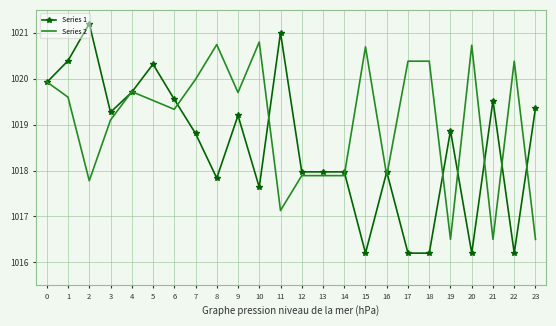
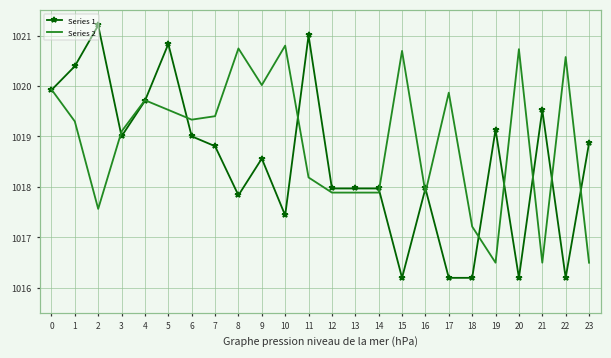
  {
    "Series 1": {
      "1": 1020.4,
-     "3": 1019.3,
-     "5": 1020.3,
-     "6": 1019.6,
+     "3": 1019.0,
+     "5": 1020.8,
+     "6": 1019.0,
      "7": 1018.8,
      "8": 1017.8,
-     "9": 1019.2,
-     "10": 1017.6,
+     "9": 1018.6,
+     "10": 1017.4,
      "11": 1021.0,
      "12": 1018.0,
      "13": 1018.0,
      "14": 1018.0,
      "15": 1016.2,
      "16": 1018.0,
      "17": 1016.2,
      "18": 1016.2,
-     "19": 1018.9,
+     "19": 1019.1,
      "20": 1016.2,
      "21": 1019.5,
      "22": 1016.2,
-     "23": 1019.4
+     "23": 1018.9
    },
    "Series 2": {
-     "1": 1019.6,
-     "2": 1017.8,
+     "1": 1019.3,
+     "2": 1017.6,
      "3": 1019.1,
      "5": 1019.5,
      "6": 1019.3,
-     "7": 1020.0,
+     "7": 1019.4,
      "8": 1020.7,
-     "9": 1019.7,
+     "9": 1020.0,
      "10": 1020.8,
-     "11": 1017.1,
+     "11": 1018.2,
      "12": 1017.9,
      "13": 1017.9,
      "14": 1017.9,
      "15": 1020.7,
      "16": 1017.9,
-     "17": 1020.4,
-     "18": 1020.4,
+     "17": 1019.9,
+     "18": 1017.2,
      "19": 1016.5,
      "20": 1020.7,
      "21": 1016.5,
-     "22": 1020.4,
+     "22": 1020.6,
      "23": 1016.5
    }
  }
